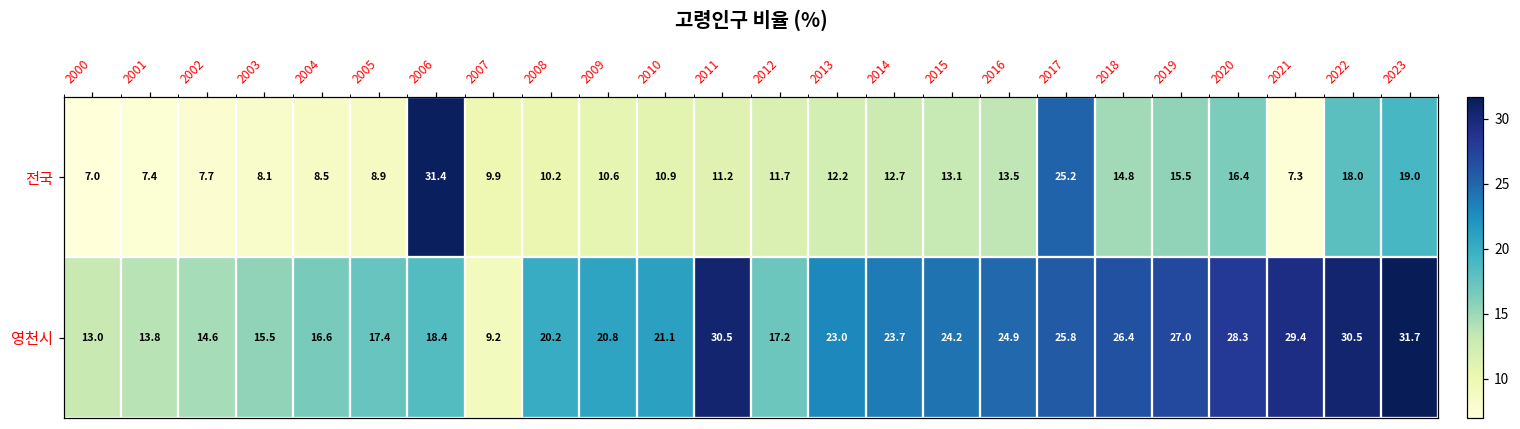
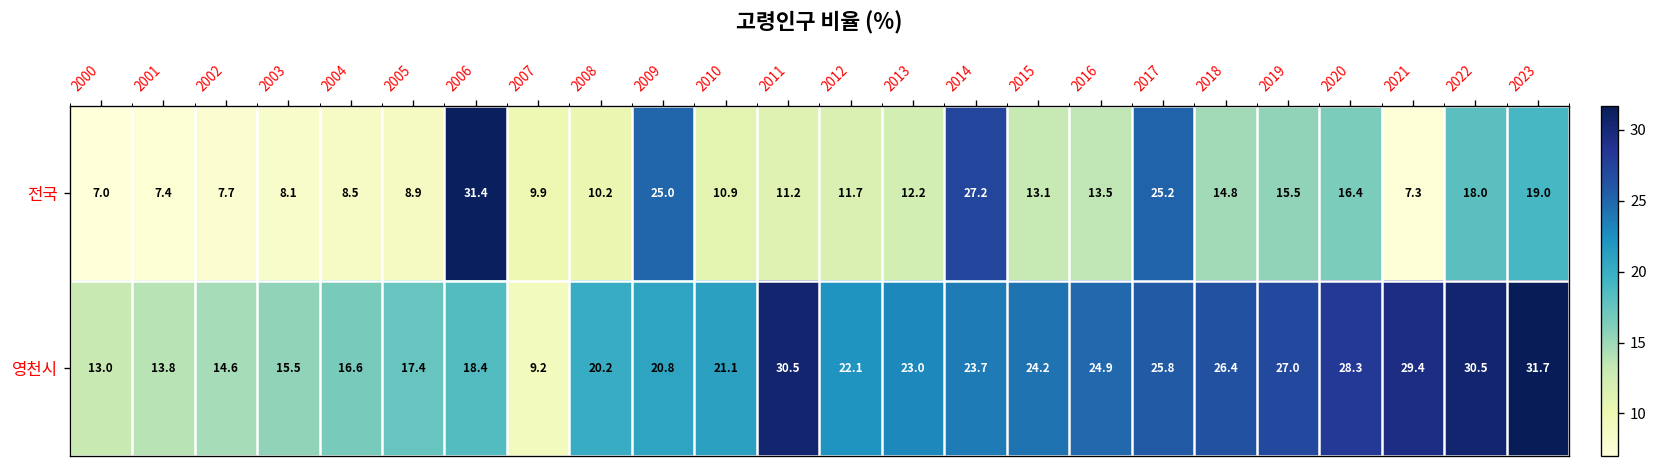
  {
    "전국": {
      "2000": 7.0,
      "2001": 7.4,
      "2002": 7.7,
      "2003": 8.1,
      "2004": 8.5,
      "2005": 8.9,
      "2006": 31.4,
      "2007": 9.9,
      "2008": 10.2,
-     "2009": 10.6,
+     "2009": 25.0,
      "2010": 10.9,
      "2011": 11.2,
      "2012": 11.7,
      "2013": 12.2,
-     "2014": 12.7,
+     "2014": 27.2,
      "2015": 13.1,
      "2016": 13.5,
      "2017": 25.2,
      "2018": 14.8,
      "2019": 15.5,
      "2020": 16.4,
      "2021": 7.3,
      "2022": 18.0,
      "2023": 19.0
    },
    "영천시": {
      "2000": 13.0,
      "2001": 13.8,
      "2002": 14.6,
      "2003": 15.5,
      "2004": 16.6,
      "2005": 17.4,
      "2006": 18.4,
      "2007": 9.2,
      "2008": 20.2,
      "2009": 20.8,
      "2010": 21.1,
      "2011": 30.5,
-     "2012": 17.2,
+     "2012": 22.1,
      "2013": 23.0,
      "2014": 23.7,
      "2015": 24.2,
      "2016": 24.9,
      "2017": 25.8,
      "2018": 26.4,
      "2019": 27.0,
      "2020": 28.3,
      "2021": 29.4,
      "2022": 30.5,
      "2023": 31.7
    }
  }
